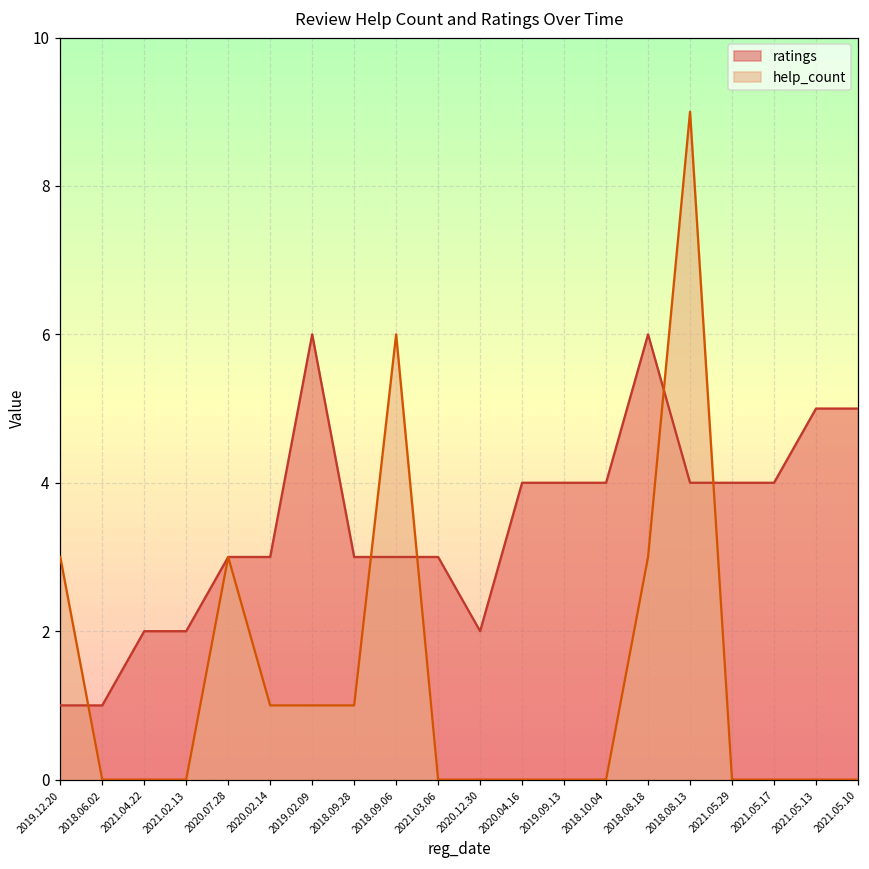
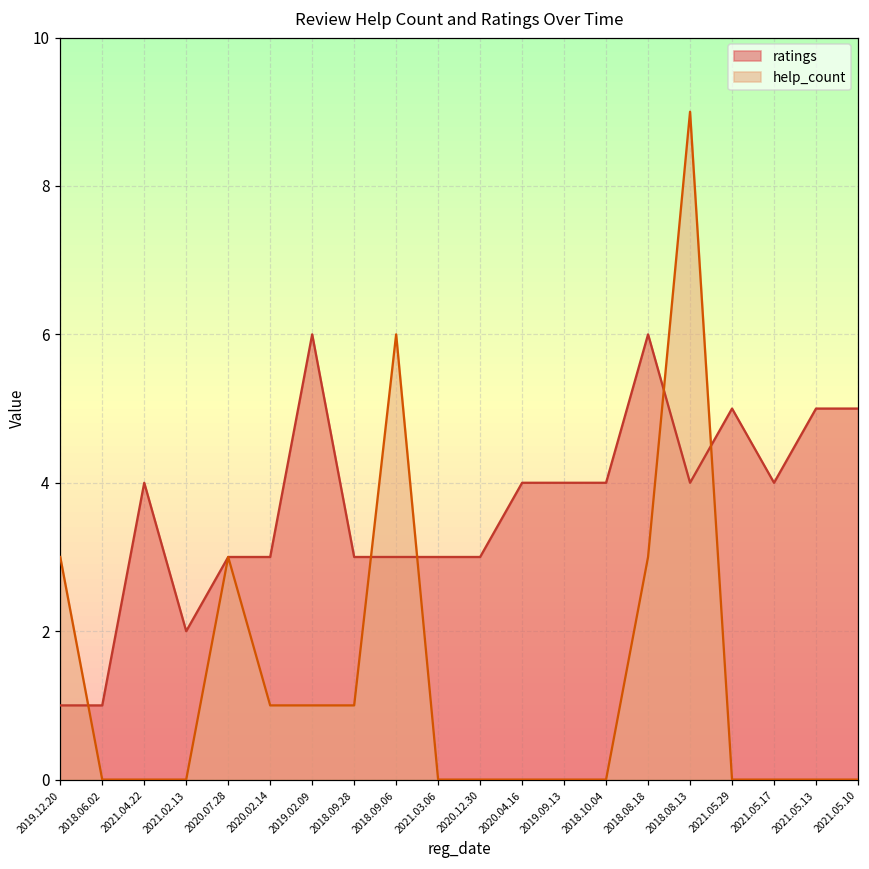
  {
    "ratings": {
      "2019.12.20": 1,
      "2018.06.02": 1,
-     "2021.04.22": 2,
+     "2021.04.22": 4,
      "2021.02.13": 2,
      "2020.02.14": 3,
      "2019.02.09": 6,
      "2018.09.28": 3,
      "2018.09.06": 3,
      "2021.03.06": 3,
-     "2020.12.30": 2,
+     "2020.12.30": 3,
      "2020.04.16": 4,
      "2019.09.13": 4,
      "2018.10.04": 4,
      "2018.08.18": 6,
      "2018.08.13": 4,
-     "2021.05.29": 4,
+     "2021.05.29": 5,
      "2021.05.17": 4,
      "2021.05.13": 5,
      "2021.05.10": 5
    },
    "help_count": {
      "2019.12.20": 3,
      "2018.06.02": 0,
      "2021.04.22": 0,
      "2021.02.13": 0,
      "2020.02.14": 1,
      "2019.02.09": 1,
      "2018.09.28": 1,
      "2018.09.06": 6,
      "2021.03.06": 0,
      "2020.12.30": 0,
      "2020.04.16": 0,
      "2019.09.13": 0,
      "2018.10.04": 0,
      "2018.08.18": 3,
      "2018.08.13": 9,
      "2021.05.29": 0,
      "2021.05.17": 0,
      "2021.05.13": 0,
      "2021.05.10": 0
    }
  }
